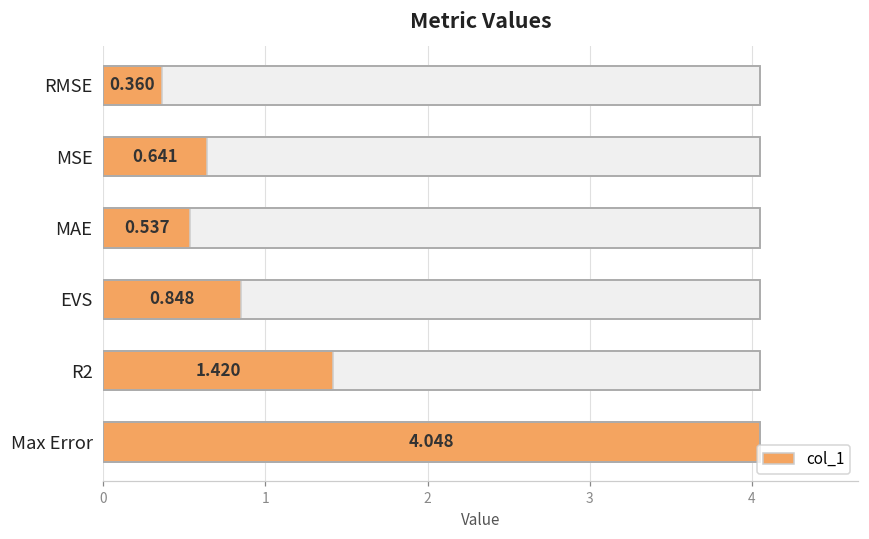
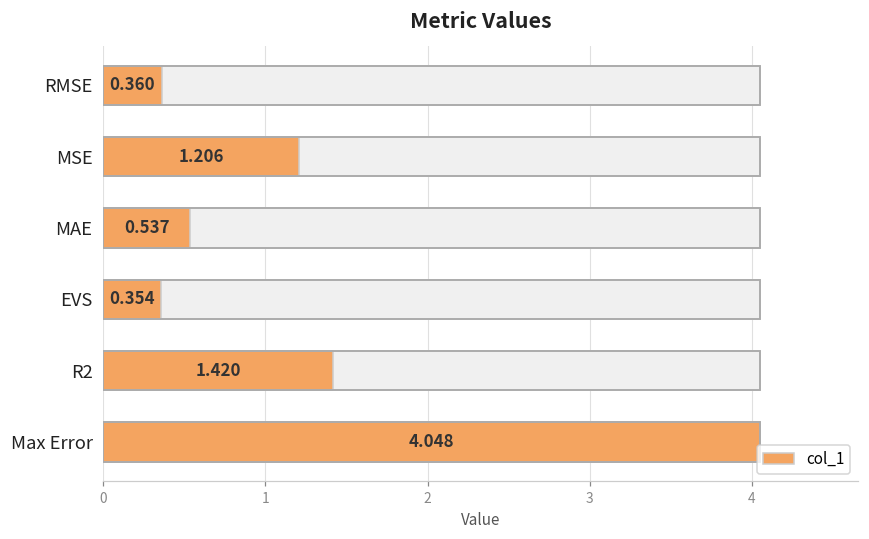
  {
    "col_1": {
-     "MSE": 0.641,
-     "EVS": 0.848,
+     "MSE": 1.206,
+     "EVS": 0.354,
      "Max Error": 4.048
    }
  }
